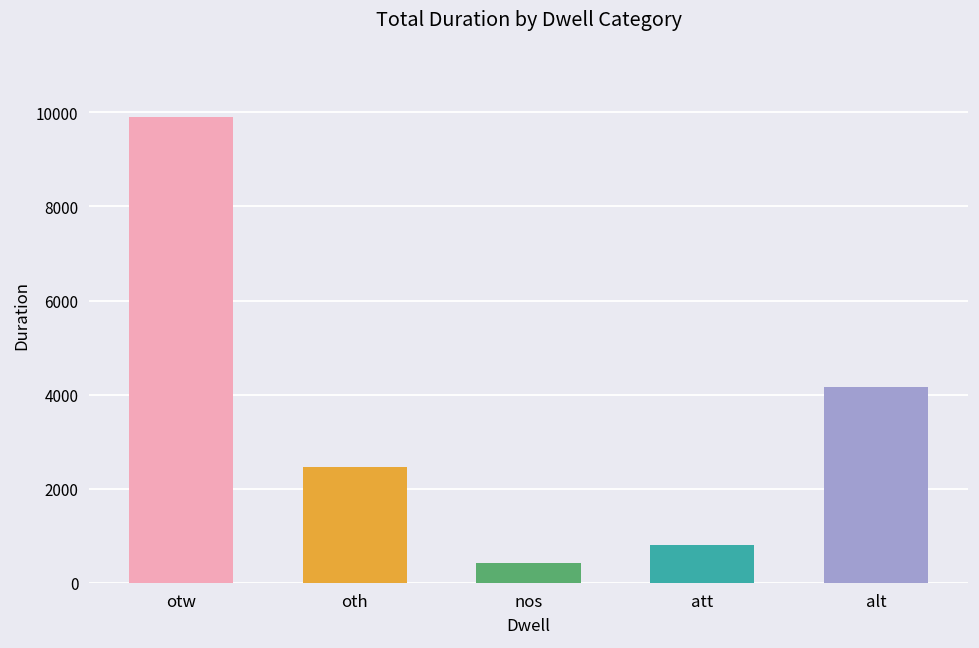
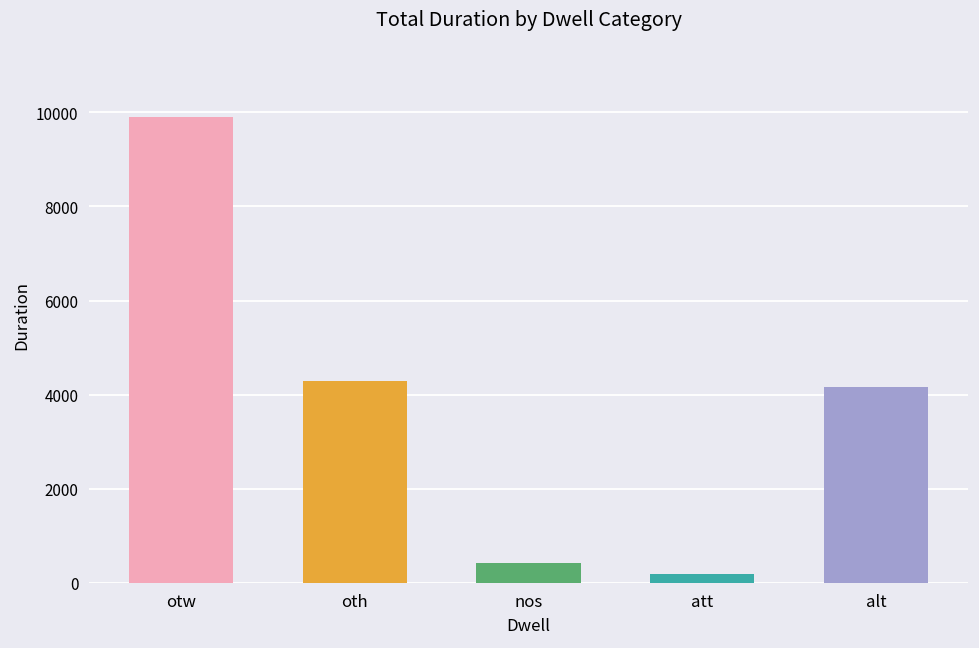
  {
    "otw": 9900,
-   "oth": 2500,
+   "oth": 4300,
    "nos": 400,
-   "att": 800,
+   "att": 200,
    "alt": 4200
  }
